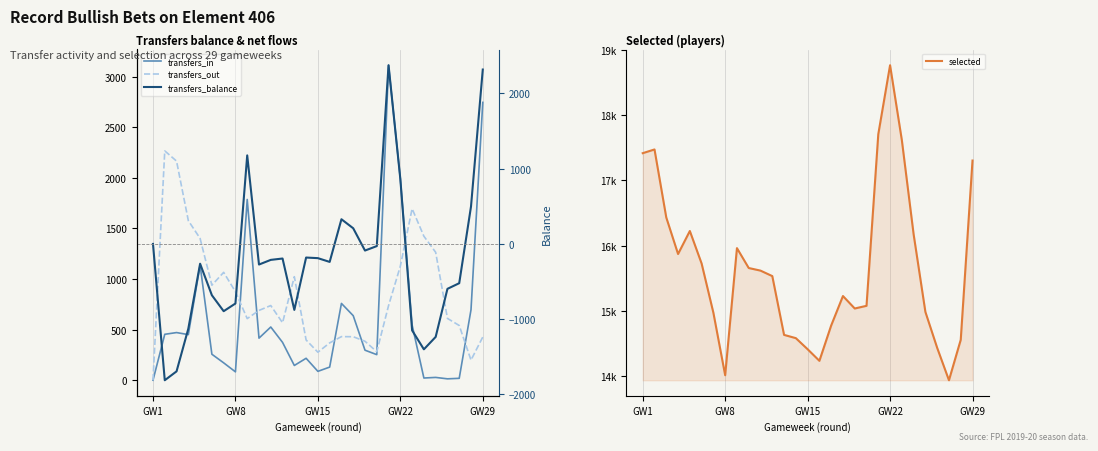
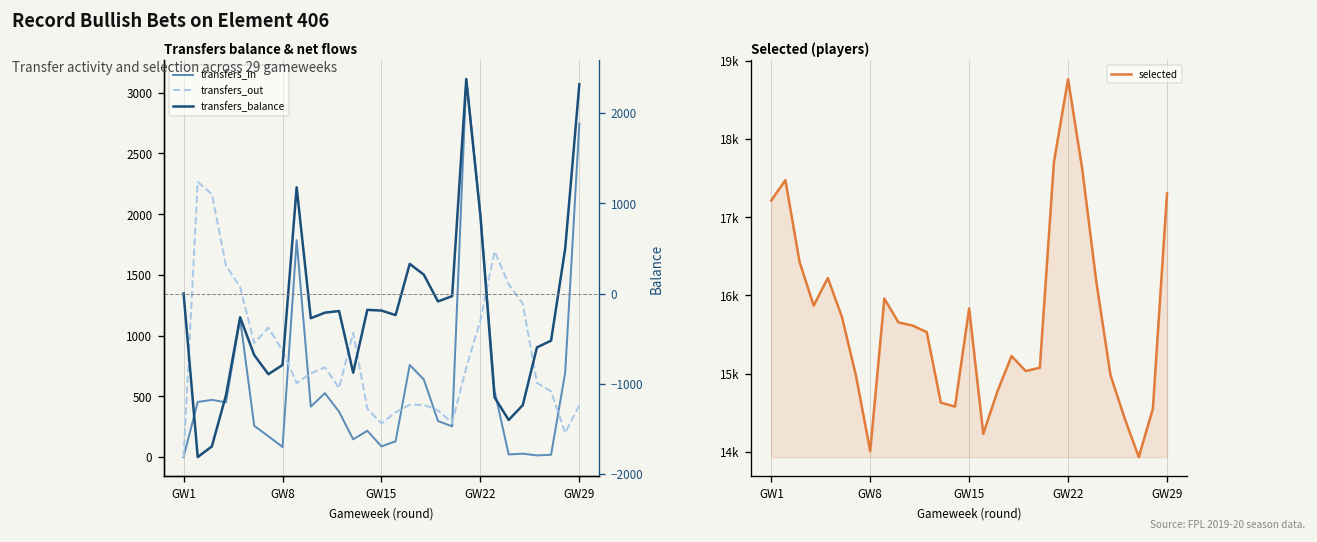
  {
    "Selected (players)": {
-     "GW1": 17400,
+     "GW1": 17200,
      "GW8": 14000,
-     "GW15": 14400,
+     "GW15": 15800,
      "GW22": 18800,
      "GW29": 17300
    }
  }
